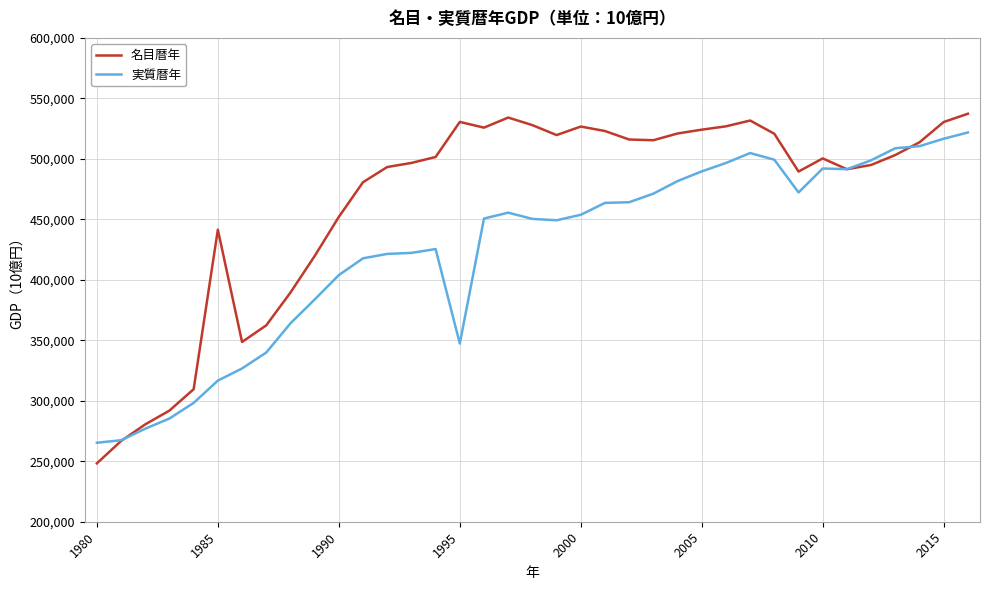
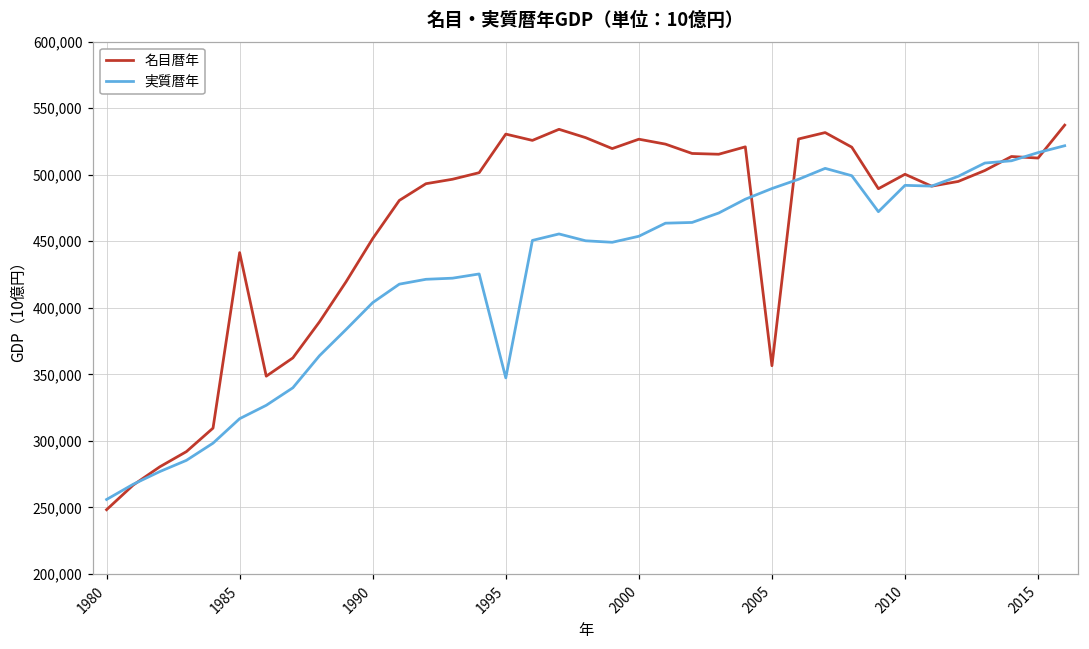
  {
    "名目暦年": {
      "1980": "248,000",
      "1985": "441,000",
      "1990": "452,000",
      "1995": "531,000",
      "2000": "527,000",
-     "2005": "524,000",
+     "2005": "356,000",
      "2010": "500,000",
-     "2015": "530,000"
+     "2015": "513,000"
    },
    "実質暦年": {
-     "1980": "265,000",
+     "1980": "256,000",
      "1985": "317,000",
      "1990": "404,000",
      "1995": "347,000",
      "2000": "454,000",
      "2005": "490,000",
      "2010": "492,000",
      "2015": "517,000"
    }
  }
